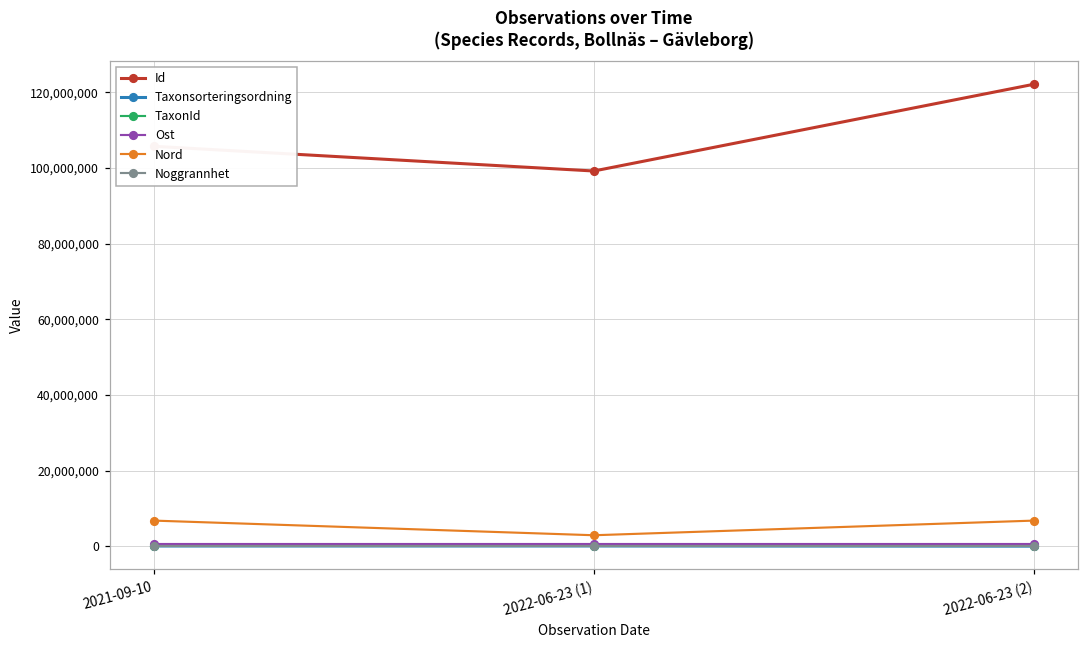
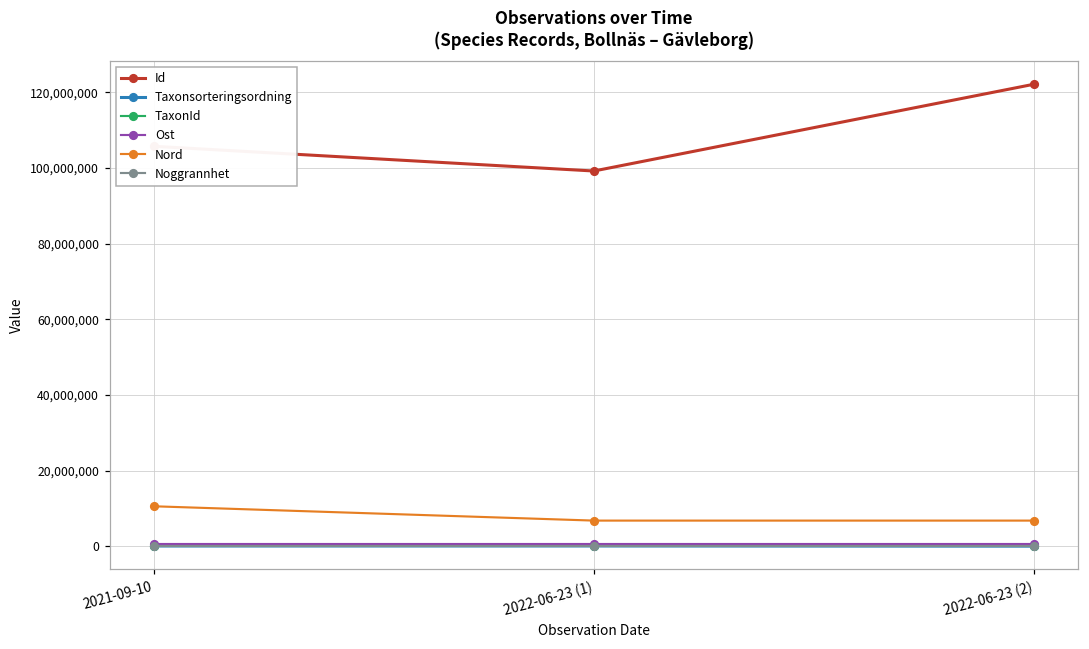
  {
    "Id": {
      "2022-06-23 (1)": "99,000,000",
      "2022-06-23 (2)": "122,000,000"
    },
    "Nord": {
-     "2021-09-10": "7,000,000",
-     "2022-06-23 (1)": "3,000,000",
+     "2021-09-10": "11,000,000",
+     "2022-06-23 (1)": "7,000,000",
      "2022-06-23 (2)": "7,000,000"
    }
  }
